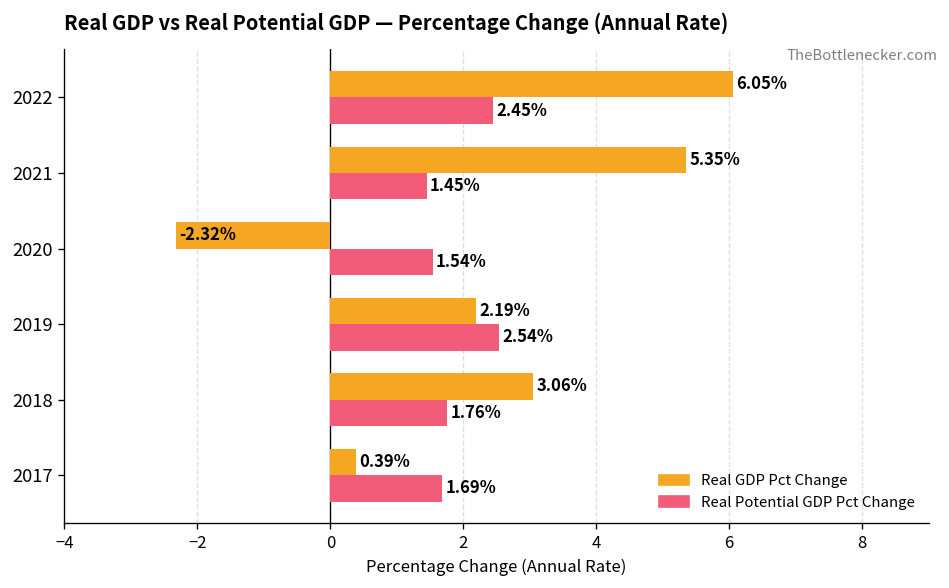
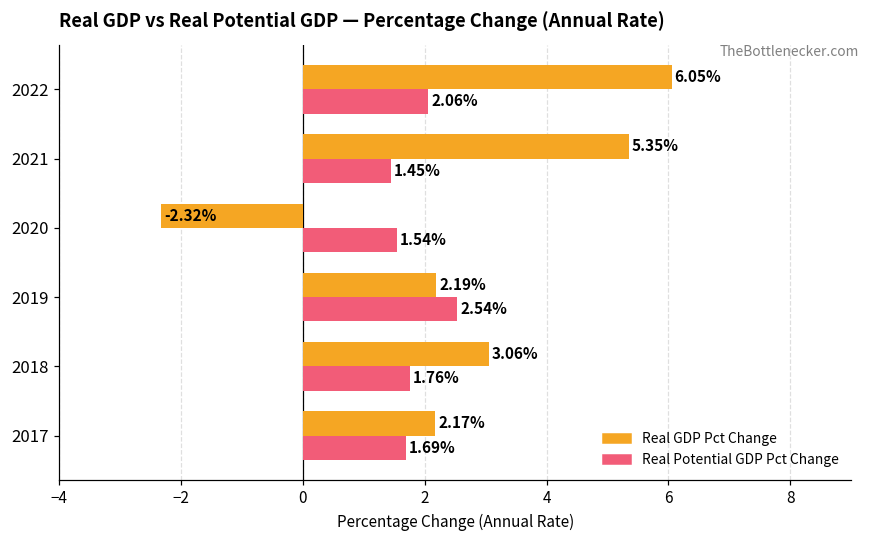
  {
    "Real GDP Pct Change": {
      "2022": "6.05%",
      "2021": "5.35%",
      "2020": "-2.32%",
      "2019": "2.19%",
      "2018": "3.06%",
-     "2017": "0.39%"
+     "2017": "2.17%"
    },
    "Real Potential GDP Pct Change": {
-     "2022": "2.45%",
+     "2022": "2.06%",
      "2021": "1.45%",
      "2020": "1.54%",
      "2019": "2.54%",
      "2018": "1.76%",
      "2017": "1.69%"
    }
  }
